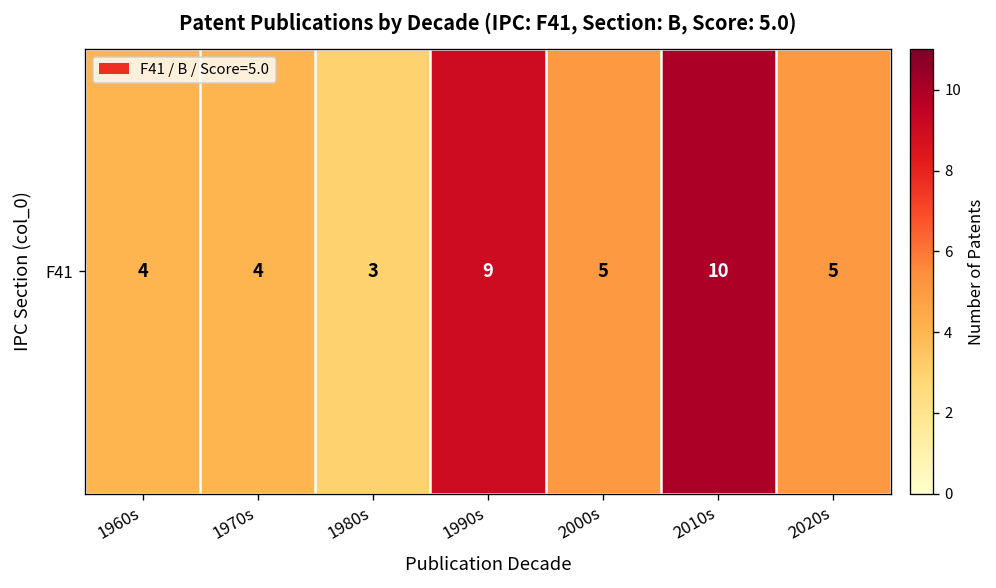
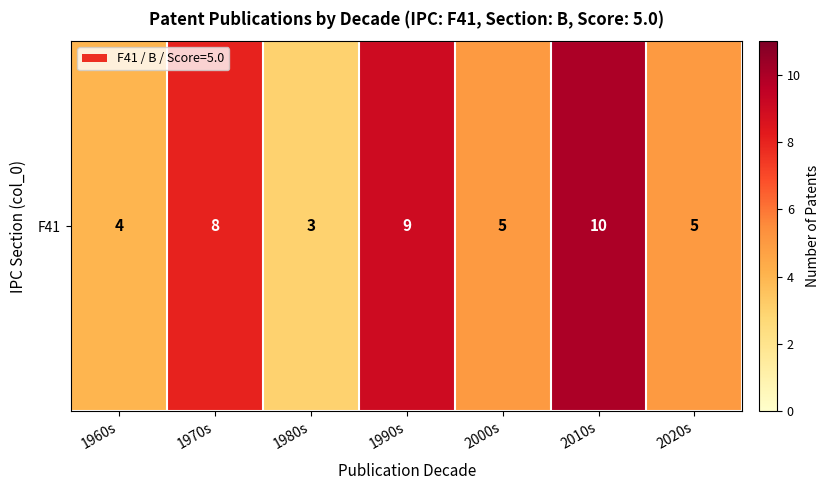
  {
    "F41": {
      "1960s": 4,
-     "1970s": 4,
+     "1970s": 8,
      "1980s": 3,
      "1990s": 9,
      "2000s": 5,
      "2010s": 10,
      "2020s": 5
    }
  }
